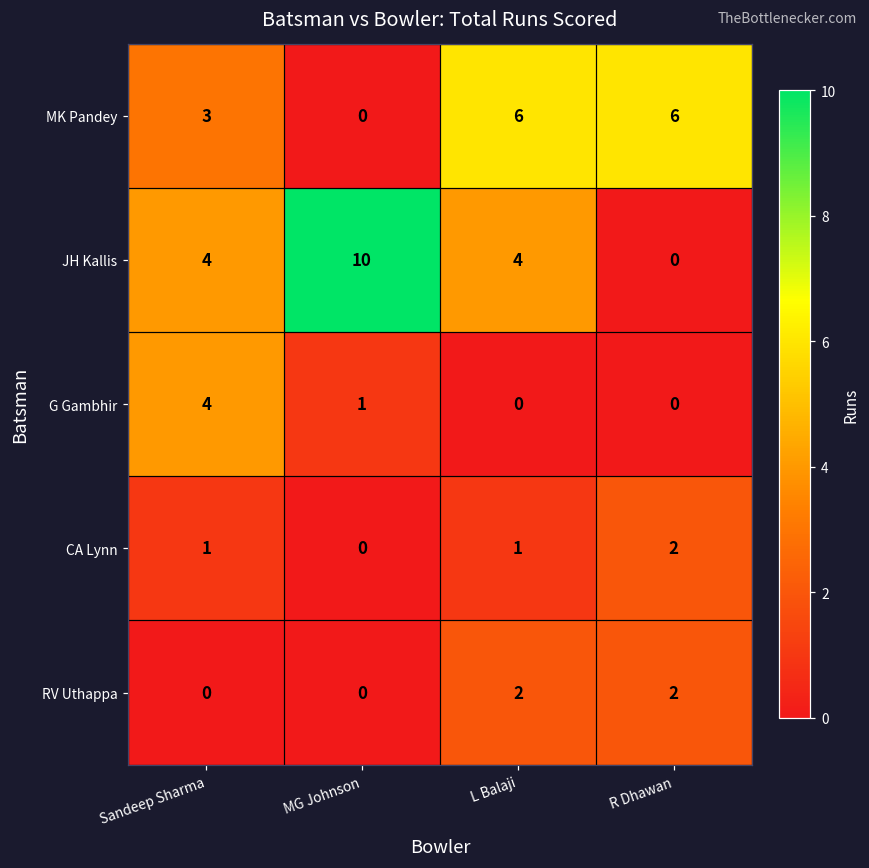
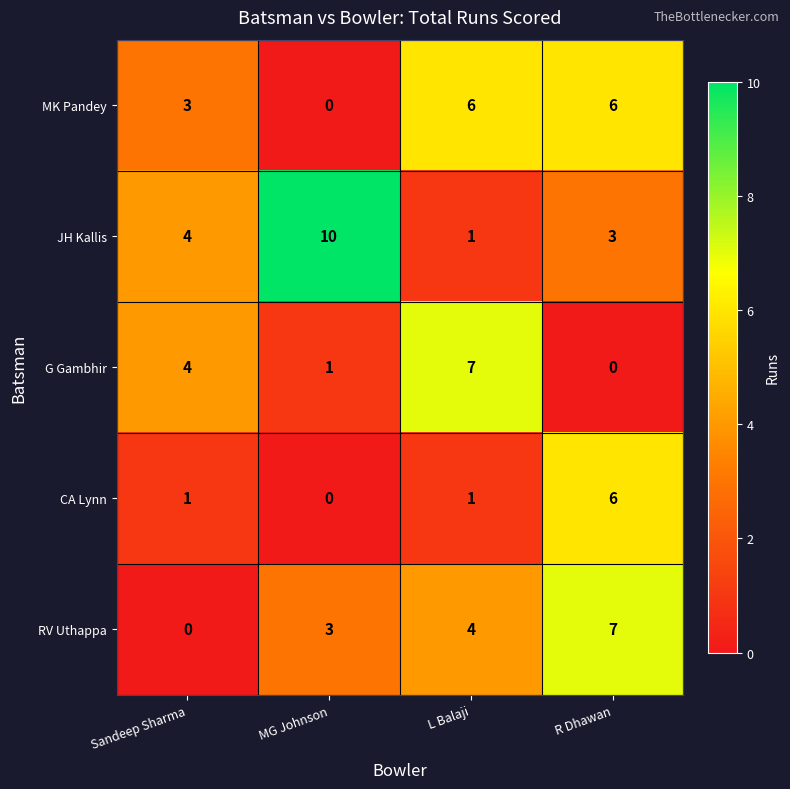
  {
    "MK Pandey": {
      "Sandeep Sharma": 3,
      "MG Johnson": 0,
      "L Balaji": 6,
      "R Dhawan": 6
    },
    "JH Kallis": {
      "Sandeep Sharma": 4,
      "MG Johnson": 10,
-     "L Balaji": 4,
-     "R Dhawan": 0
+     "L Balaji": 1,
+     "R Dhawan": 3
    },
    "G Gambhir": {
      "Sandeep Sharma": 4,
      "MG Johnson": 1,
-     "L Balaji": 0,
+     "L Balaji": 7,
      "R Dhawan": 0
    },
    "CA Lynn": {
      "Sandeep Sharma": 1,
      "MG Johnson": 0,
      "L Balaji": 1,
-     "R Dhawan": 2
+     "R Dhawan": 6
    },
    "RV Uthappa": {
      "Sandeep Sharma": 0,
-     "MG Johnson": 0,
-     "L Balaji": 2,
-     "R Dhawan": 2
+     "MG Johnson": 3,
+     "L Balaji": 4,
+     "R Dhawan": 7
    }
  }
